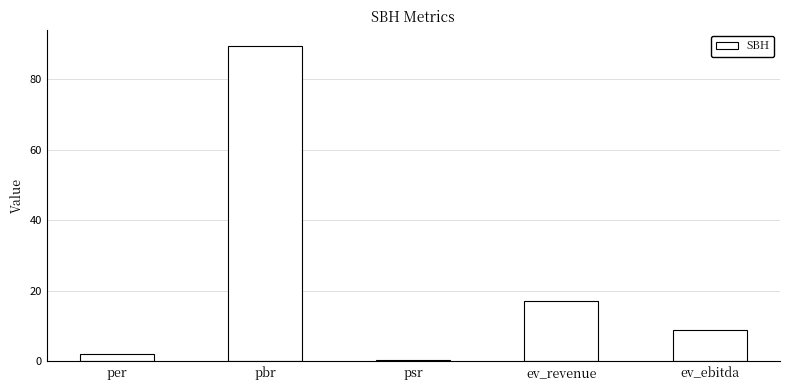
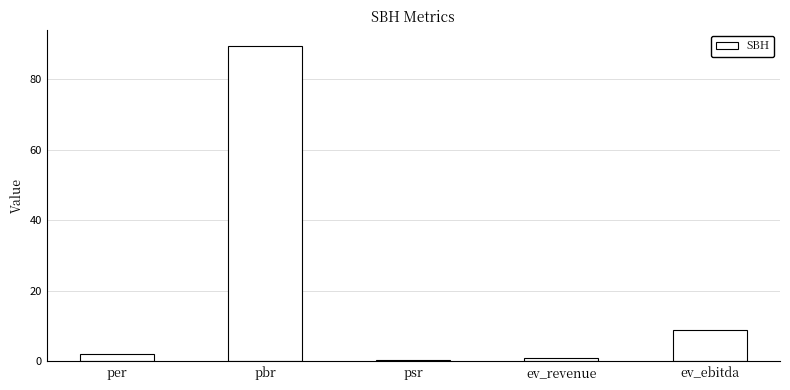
  {
    "per": 2,
    "pbr": 89,
-   "ev_revenue": 17,
+   "ev_revenue": 1,
    "ev_ebitda": 9
  }
